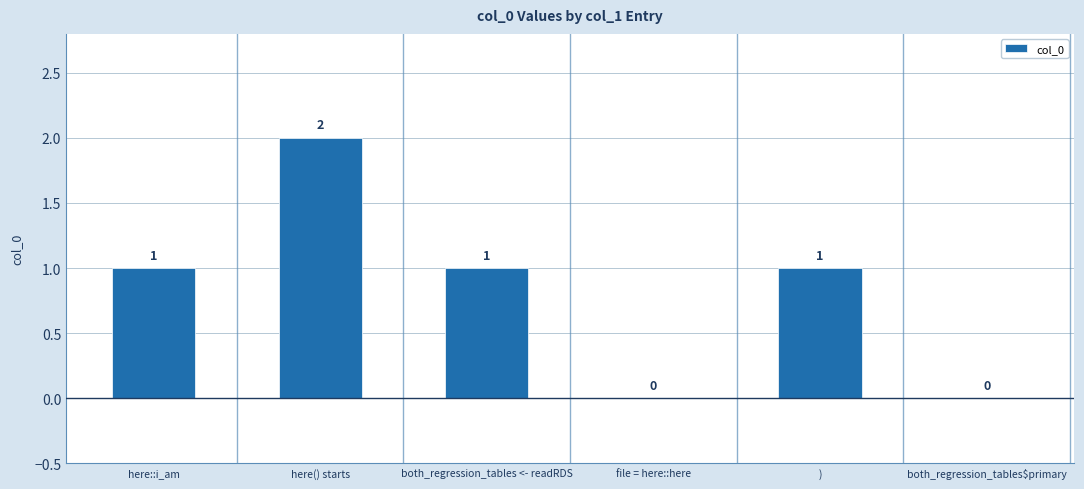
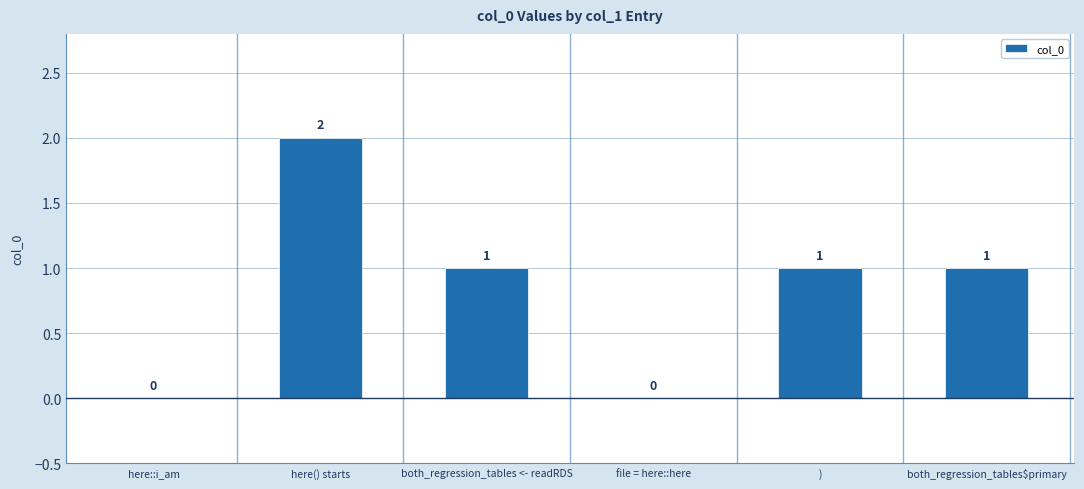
  {
-   "here::i_am": 1,
+   "here::i_am": 0,
    "here() starts": 2,
    "both_regression_tables <- readRDS": 1,
    "file = here::here": 0,
    ")": 1,
-   "both_regression_tables$primary": 0
+   "both_regression_tables$primary": 1
  }
